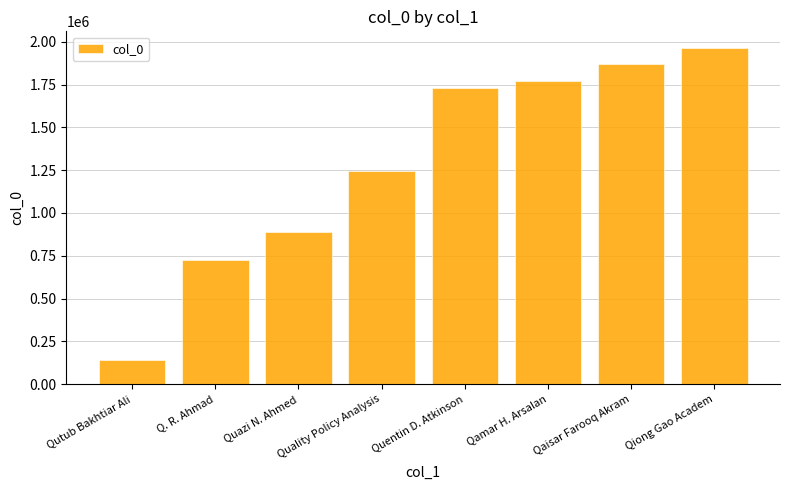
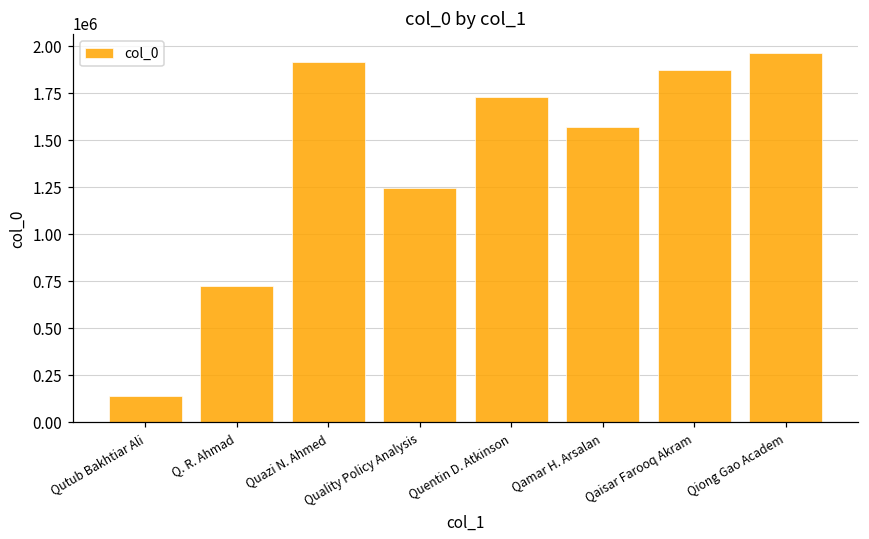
  {
    "Qutub Bakhtiar Ali": 140000,
    "Q. R. Ahmad": 720000,
-   "Quazi N. Ahmed": 890000,
+   "Quazi N. Ahmed": 1920000,
    "Quality Policy Analysis": 1240000,
    "Quentin D. Atkinson": 1730000,
-   "Qamar H. Arsalan": 1770000,
+   "Qamar H. Arsalan": 1570000,
    "Qaisar Farooq Akram": 1870000,
    "Qiong Gao Academ": 1960000
  }
